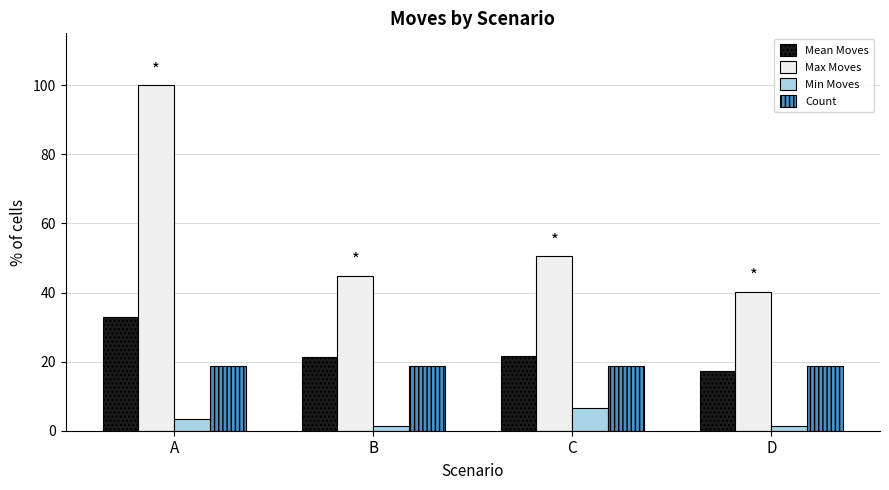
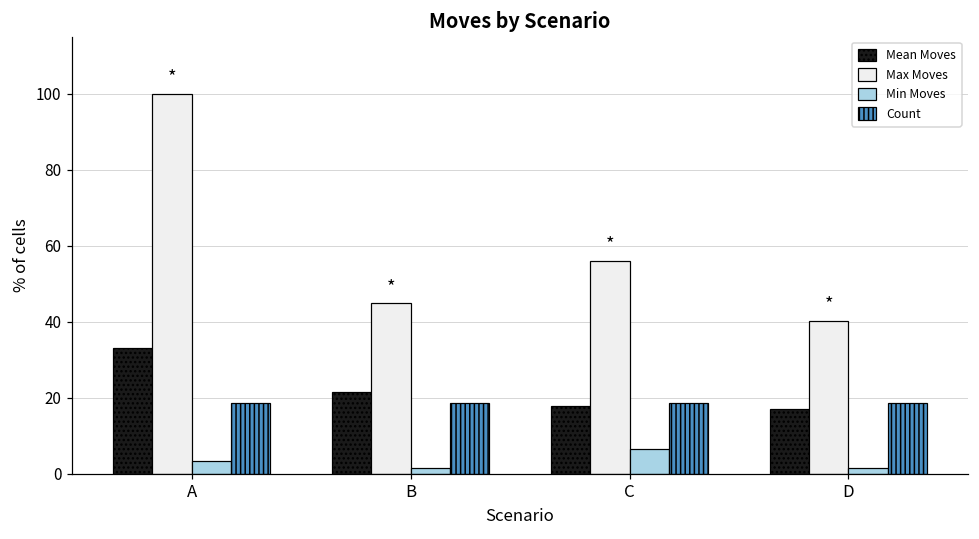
  {
    "Mean Moves": {
      "A": 33,
      "B": 21,
-     "C": 21,
+     "C": 18,
      "D": 17
    },
    "Max Moves": {
      "A": 100,
      "B": 45,
-     "C": 50,
+     "C": 56,
      "D": 40
    },
    "Min Moves": {
      "A": 3,
      "B": 1,
      "C": 7,
      "D": 1
    },
    "Count": {
      "A": 19,
      "B": 19,
      "C": 19,
      "D": 19
    }
  }
